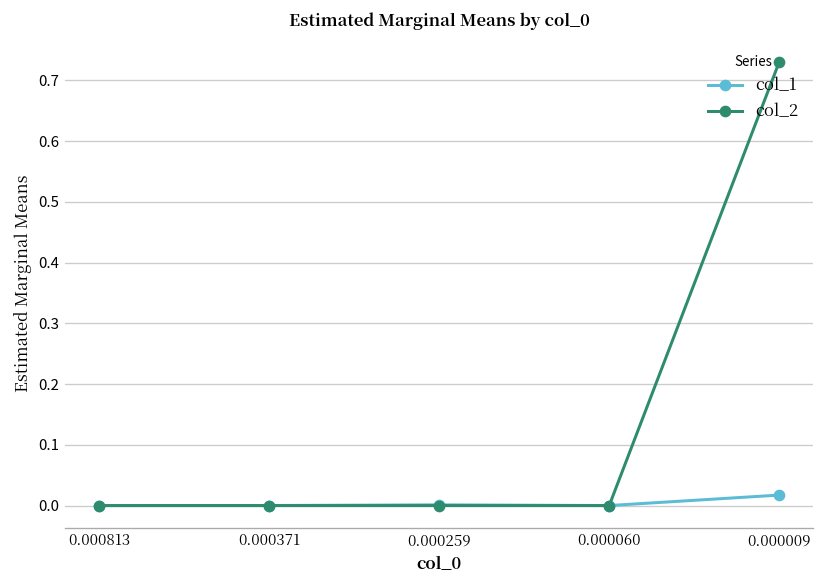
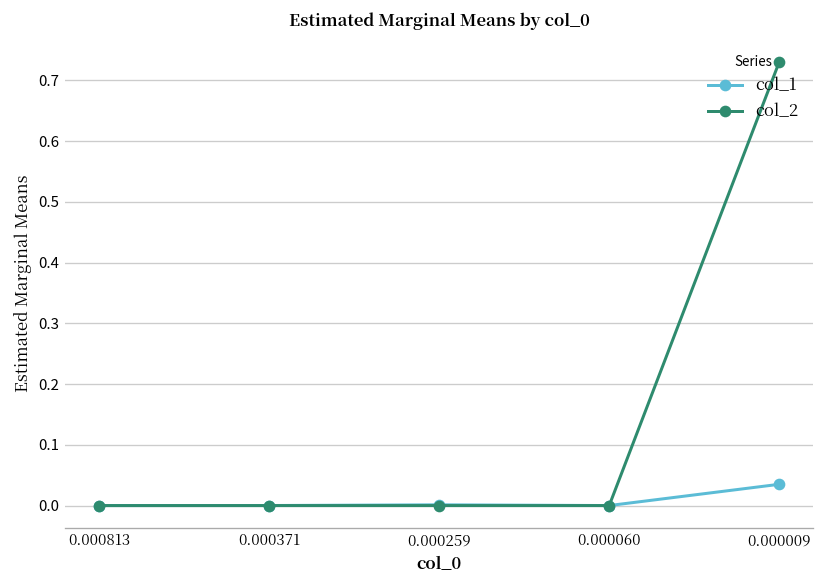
  {
    "col_1": {
-     "0.000009": 0.02
+     "0.000009": 0.04
    },
    "col_2": {
      "0.000009": 0.73
    }
  }
